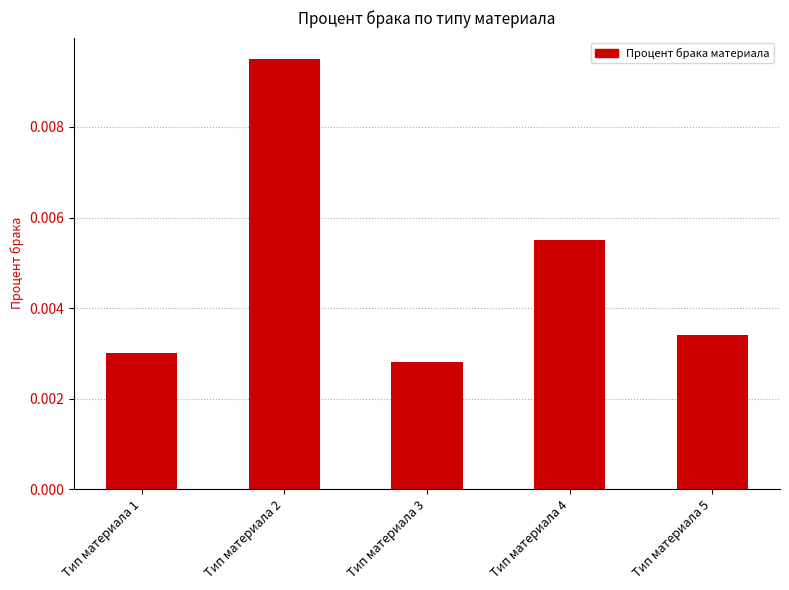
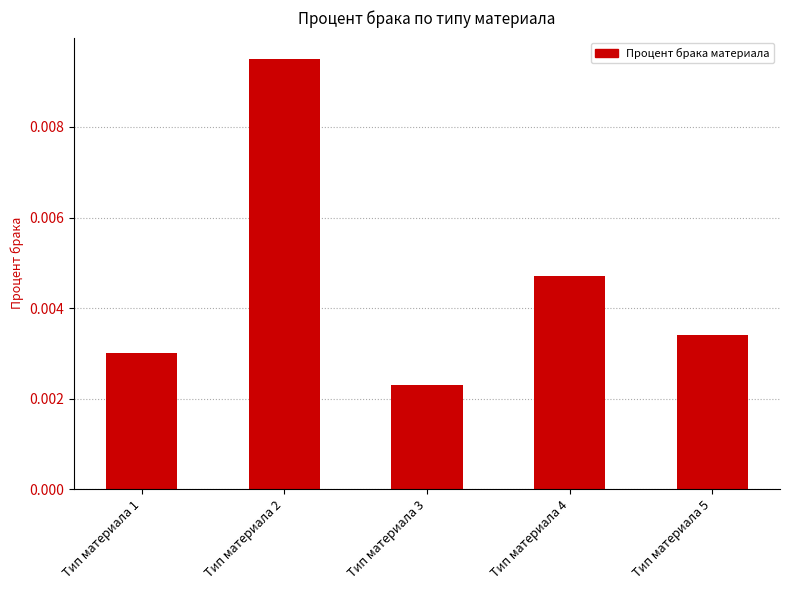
  {
    "Тип материала 1": 0.0030,
    "Тип материала 2": 0.0095,
-   "Тип материала 3": 0.0028,
-   "Тип материала 4": 0.0055,
+   "Тип материала 3": 0.0023,
+   "Тип материала 4": 0.0047,
    "Тип материала 5": 0.0034
  }
